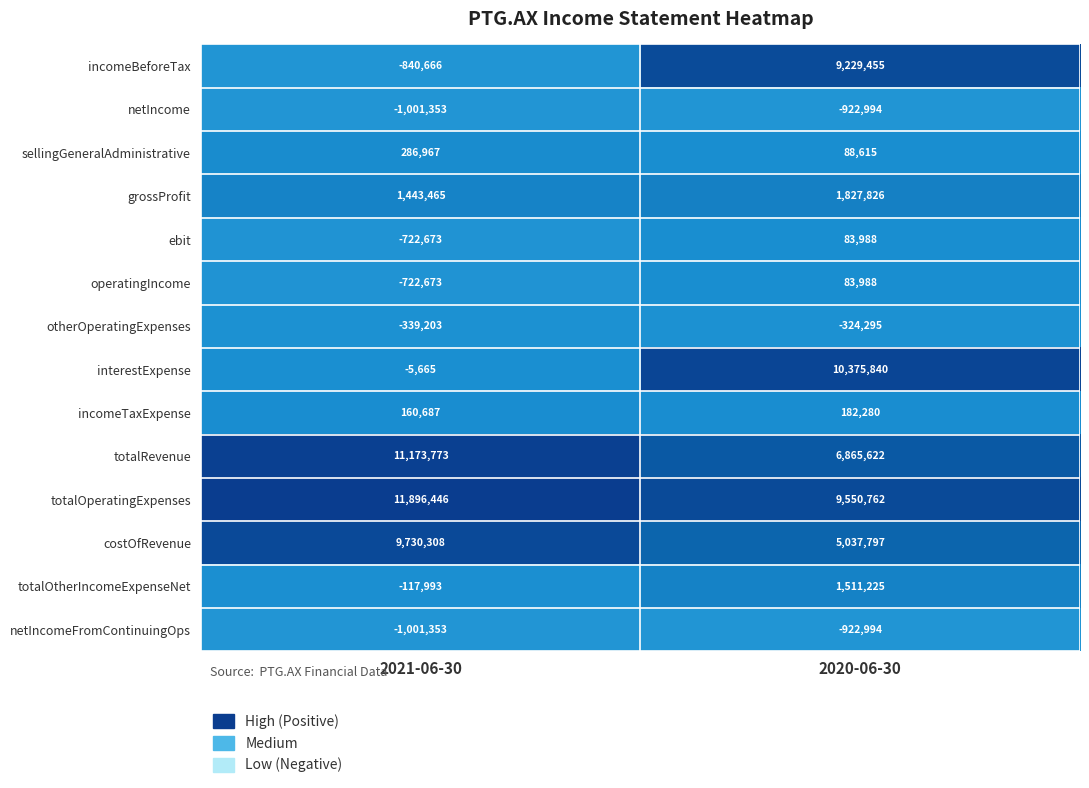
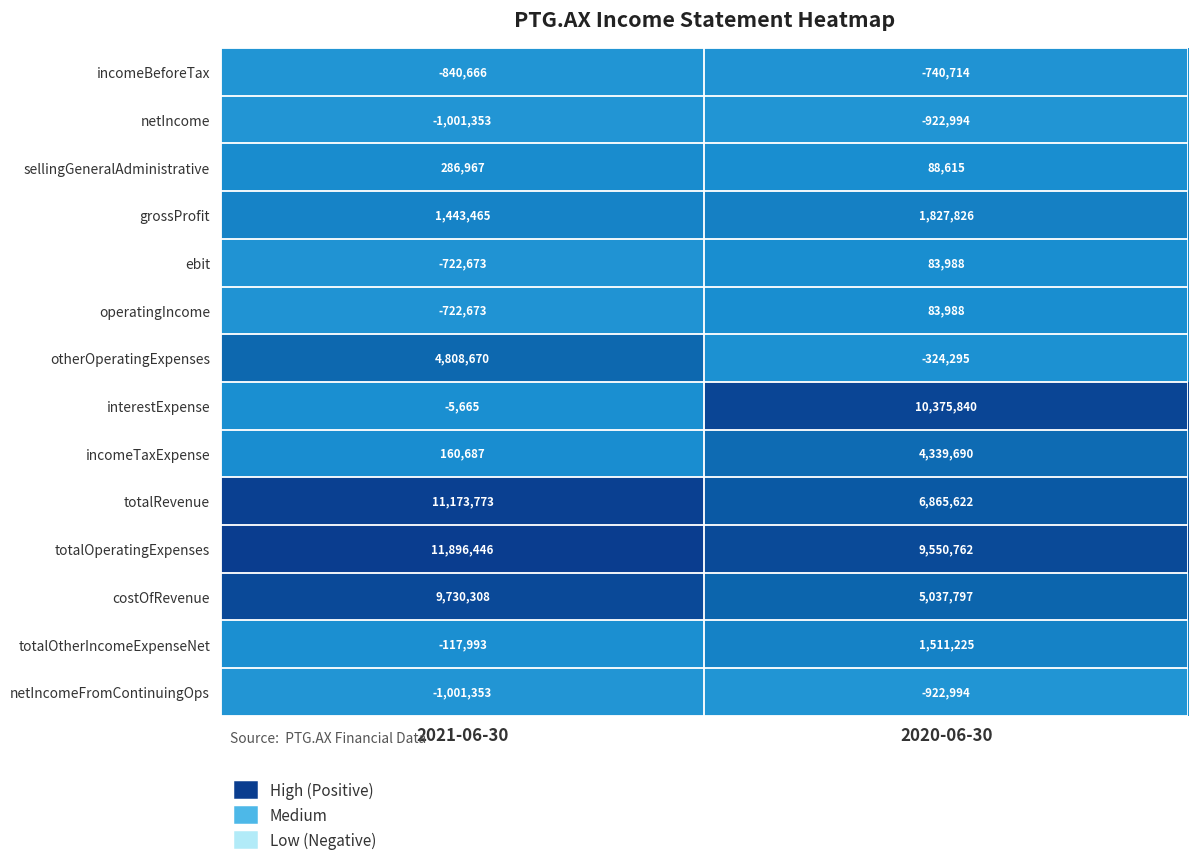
  {
    "incomeBeforeTax": {
      "2021-06-30": "-840,666",
-     "2020-06-30": "9,229,455"
+     "2020-06-30": "-740,714"
    },
    "netIncome": {
      "2021-06-30": "-1,001,353",
      "2020-06-30": "-922,994"
    },
    "sellingGeneralAdministrative": {
      "2021-06-30": "286,967",
      "2020-06-30": "88,615"
    },
    "grossProfit": {
      "2021-06-30": "1,443,465",
      "2020-06-30": "1,827,826"
    },
    "ebit": {
      "2021-06-30": "-722,673",
      "2020-06-30": "83,988"
    },
    "operatingIncome": {
      "2021-06-30": "-722,673",
      "2020-06-30": "83,988"
    },
    "otherOperatingExpenses": {
-     "2021-06-30": "-339,203",
+     "2021-06-30": "4,808,670",
      "2020-06-30": "-324,295"
    },
    "interestExpense": {
      "2021-06-30": "-5,665",
      "2020-06-30": "10,375,840"
    },
    "incomeTaxExpense": {
      "2021-06-30": "160,687",
-     "2020-06-30": "182,280"
+     "2020-06-30": "4,339,690"
    },
    "totalRevenue": {
      "2021-06-30": "11,173,773",
      "2020-06-30": "6,865,622"
    },
    "totalOperatingExpenses": {
      "2021-06-30": "11,896,446",
      "2020-06-30": "9,550,762"
    },
    "costOfRevenue": {
      "2021-06-30": "9,730,308",
      "2020-06-30": "5,037,797"
    },
    "totalOtherIncomeExpenseNet": {
      "2021-06-30": "-117,993",
      "2020-06-30": "1,511,225"
    },
    "netIncomeFromContinuingOps": {
      "2021-06-30": "-1,001,353",
      "2020-06-30": "-922,994"
    }
  }
